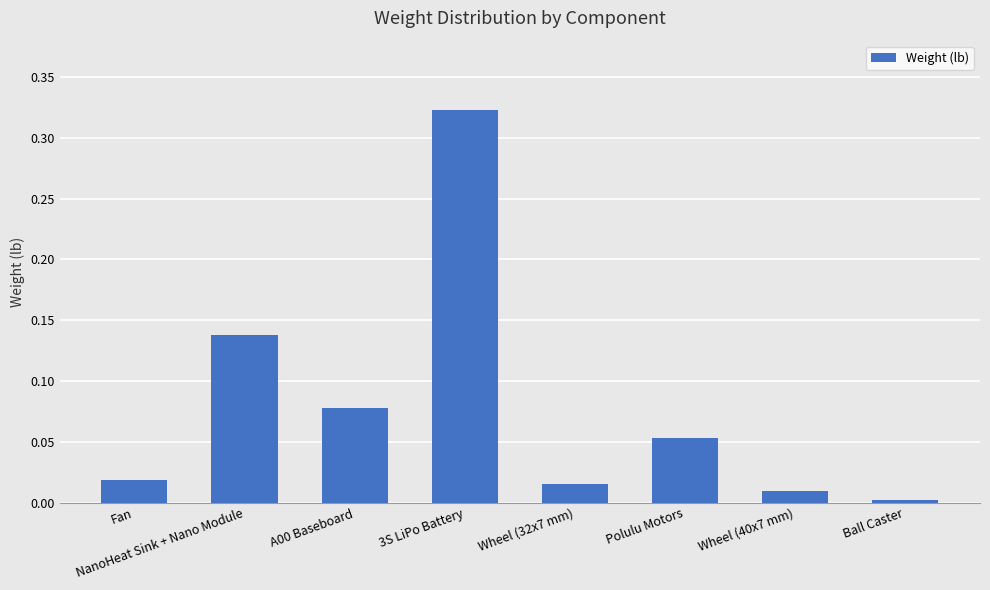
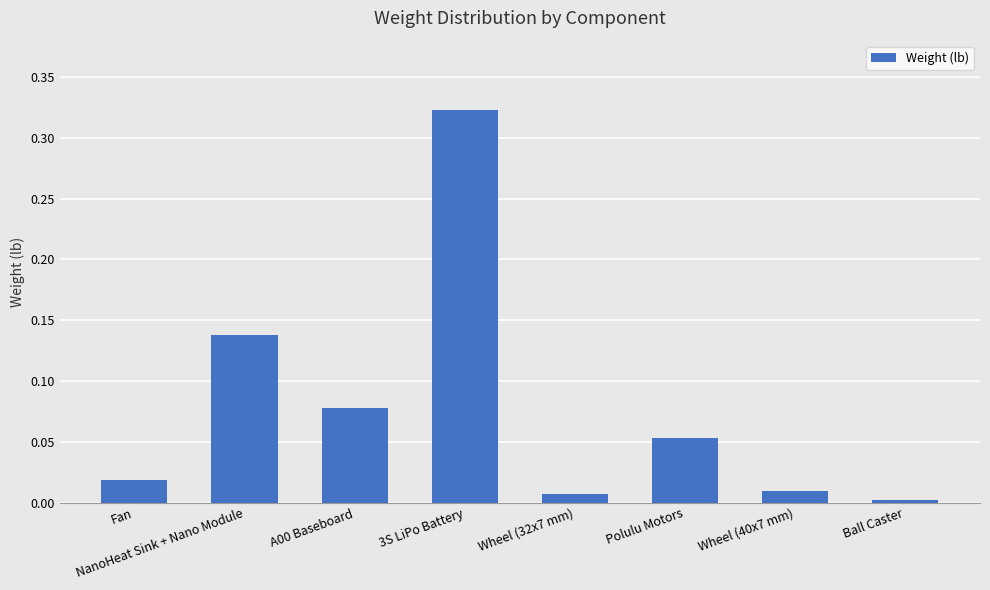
  {
    "Fan": 0.018,
    "NanoHeat Sink + Nano Module": 0.138,
    "A00 Baseboard": 0.078,
    "3S LiPo Battery": 0.323,
-   "Wheel (32x7 mm)": 0.015,
+   "Wheel (32x7 mm)": 0.007,
    "Polulu Motors": 0.053,
    "Wheel (40x7 mm)": 0.009
  }
